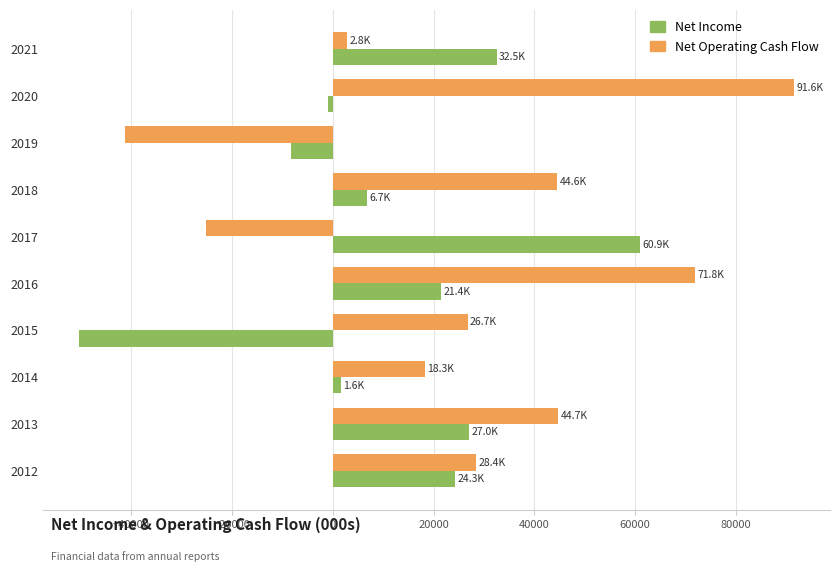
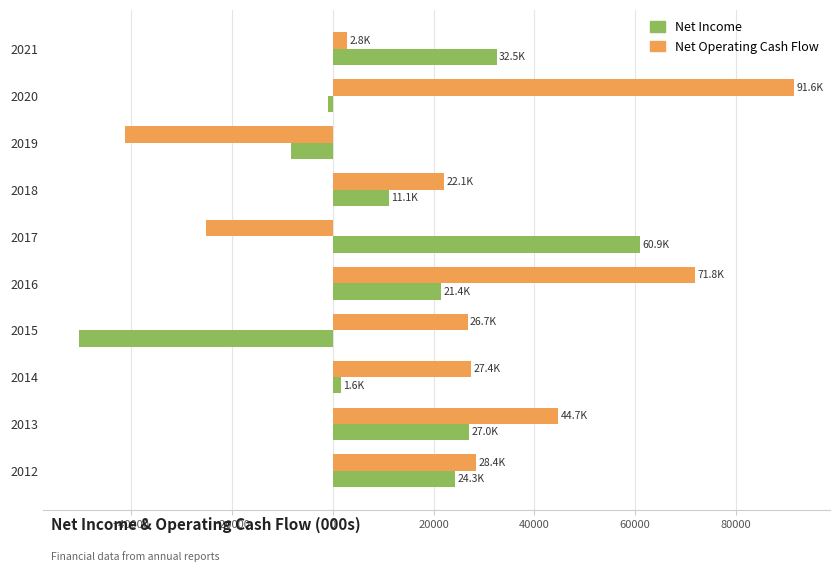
  {
    "Net Income": {
      "2021": "32.5K",
-     "2018": "6.7K",
+     "2018": "11.1K",
      "2017": "60.9K",
      "2016": "21.4K",
      "2014": "1.6K",
      "2013": "27.0K",
      "2012": "24.3K"
    },
    "Net Operating Cash Flow": {
      "2021": "2.8K",
      "2020": "91.6K",
-     "2018": "44.6K",
+     "2018": "22.1K",
      "2016": "71.8K",
      "2015": "26.7K",
-     "2014": "18.3K",
+     "2014": "27.4K",
      "2013": "44.7K",
      "2012": "28.4K"
    }
  }
